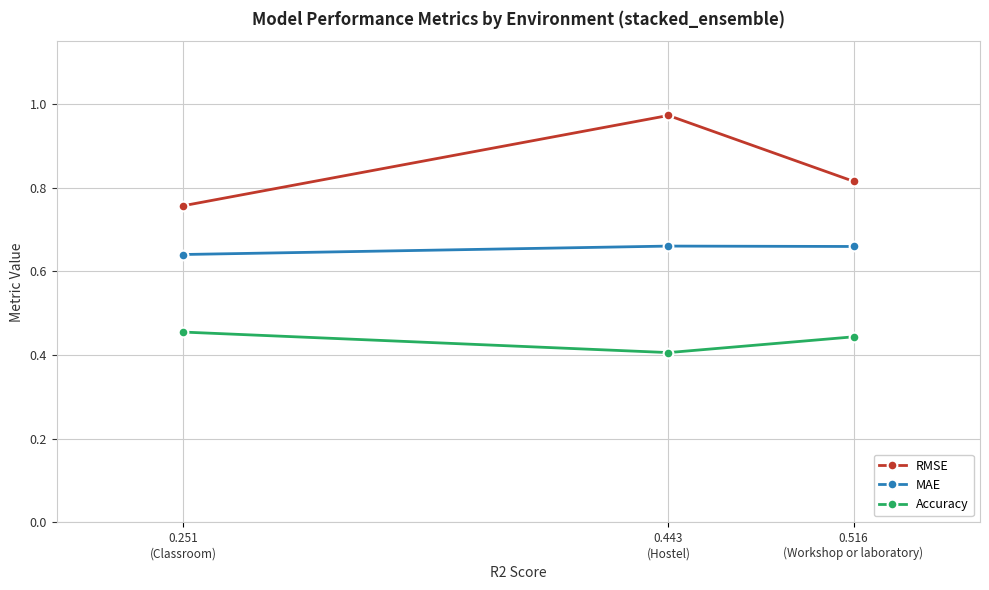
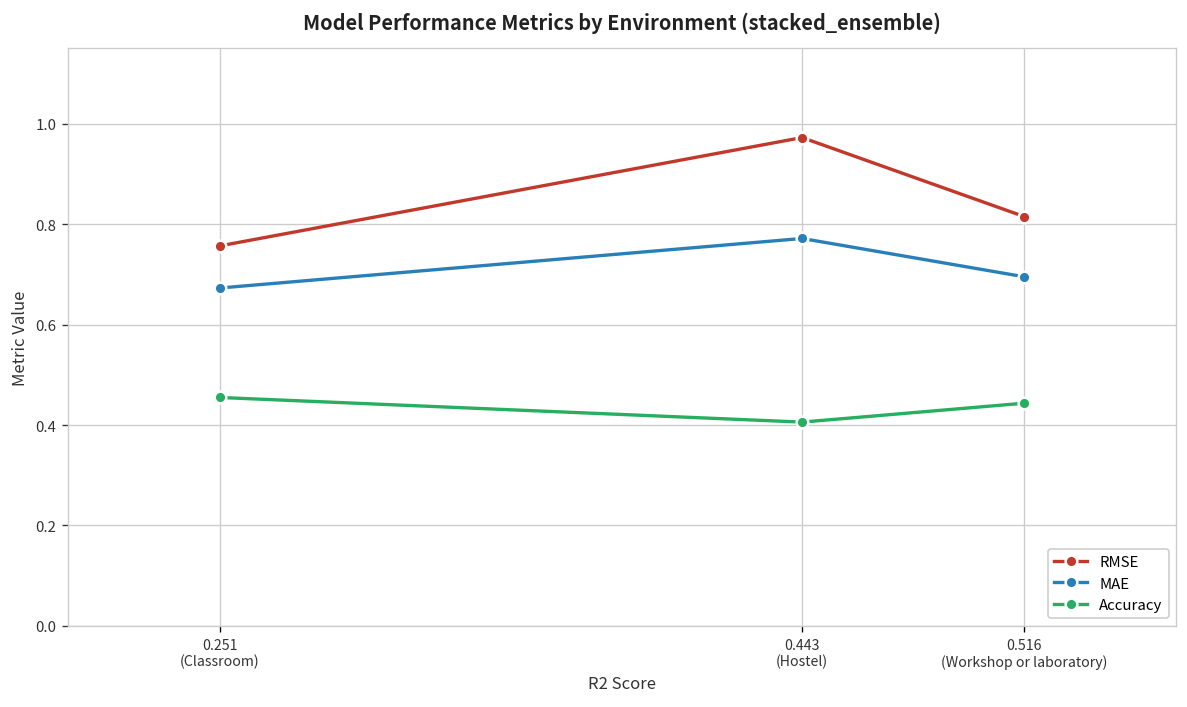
  {
    "RMSE": {
      "0.251 (Classroom)": 0.76,
      "0.443 (Hostel)": 0.97,
      "0.516 (Workshop or laboratory)": 0.82
    },
    "MAE": {
-     "0.251 (Classroom)": 0.64,
-     "0.443 (Hostel)": 0.66,
-     "0.516 (Workshop or laboratory)": 0.66
+     "0.251 (Classroom)": 0.67,
+     "0.443 (Hostel)": 0.77,
+     "0.516 (Workshop or laboratory)": 0.70
    },
    "Accuracy": {
      "0.251 (Classroom)": 0.45,
      "0.443 (Hostel)": 0.41,
      "0.516 (Workshop or laboratory)": 0.44
    }
  }
